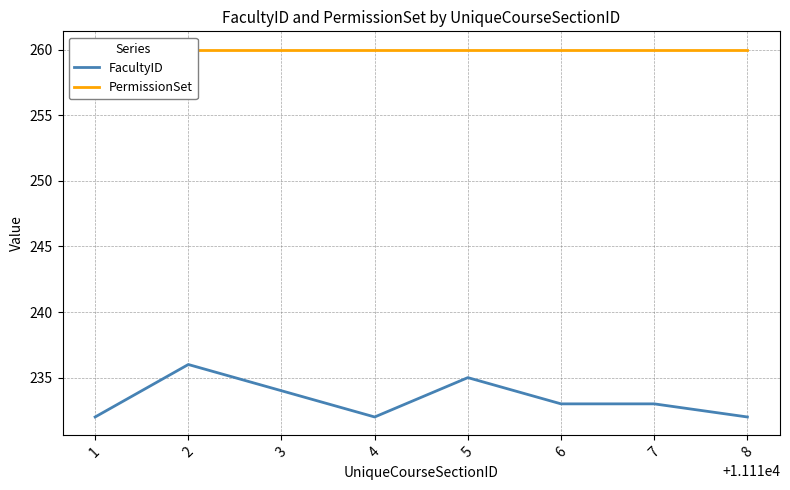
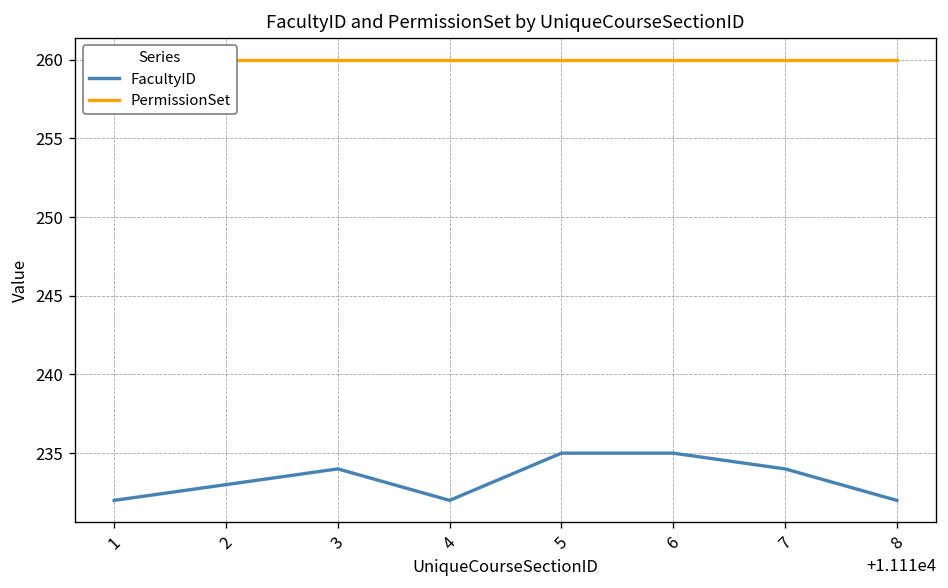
  {
    "FacultyID": {
      "1": 232,
-     "2": 236,
+     "2": 233,
      "3": 234,
      "4": 232,
      "5": 235,
-     "6": 233,
-     "7": 233,
+     "6": 235,
+     "7": 234,
      "8": 232
    },
    "PermissionSet": {
      "3": 260,
      "4": 260,
      "5": 260,
      "6": 260,
      "7": 260,
      "8": 260
    }
  }
